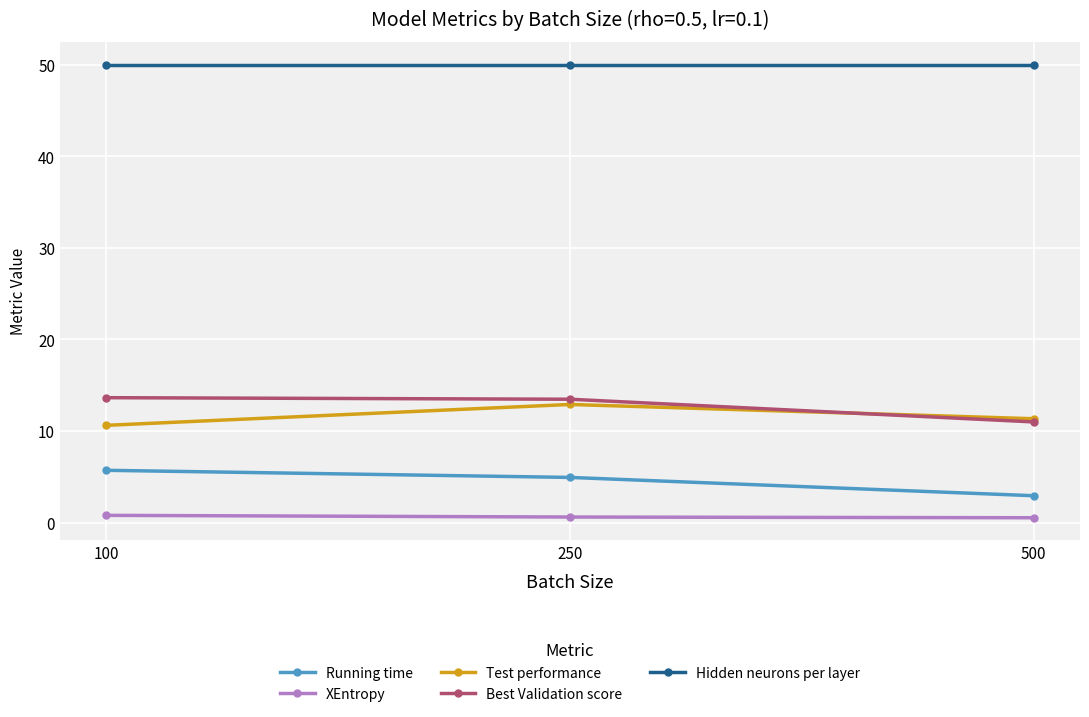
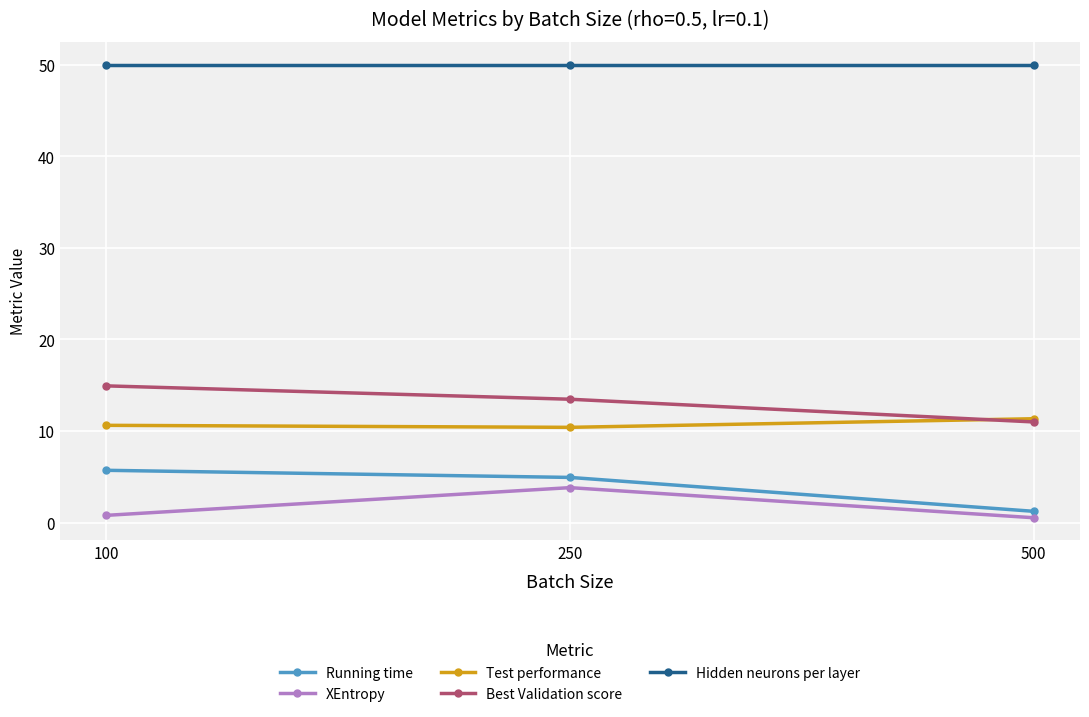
  {
    "Running time": {
      "100": 6,
      "250": 5,
-     "500": 3
+     "500": 1
    },
    "XEntropy": {
      "100": 1,
-     "250": 1,
+     "250": 4,
      "500": 1
    },
    "Test performance": {
      "100": 11,
-     "250": 13,
+     "250": 10,
      "500": 11
    },
    "Best Validation score": {
-     "100": 14,
+     "100": 15,
      "250": 13,
      "500": 11
    },
    "Hidden neurons per layer": {
      "100": 50,
      "250": 50,
      "500": 50
    }
  }
